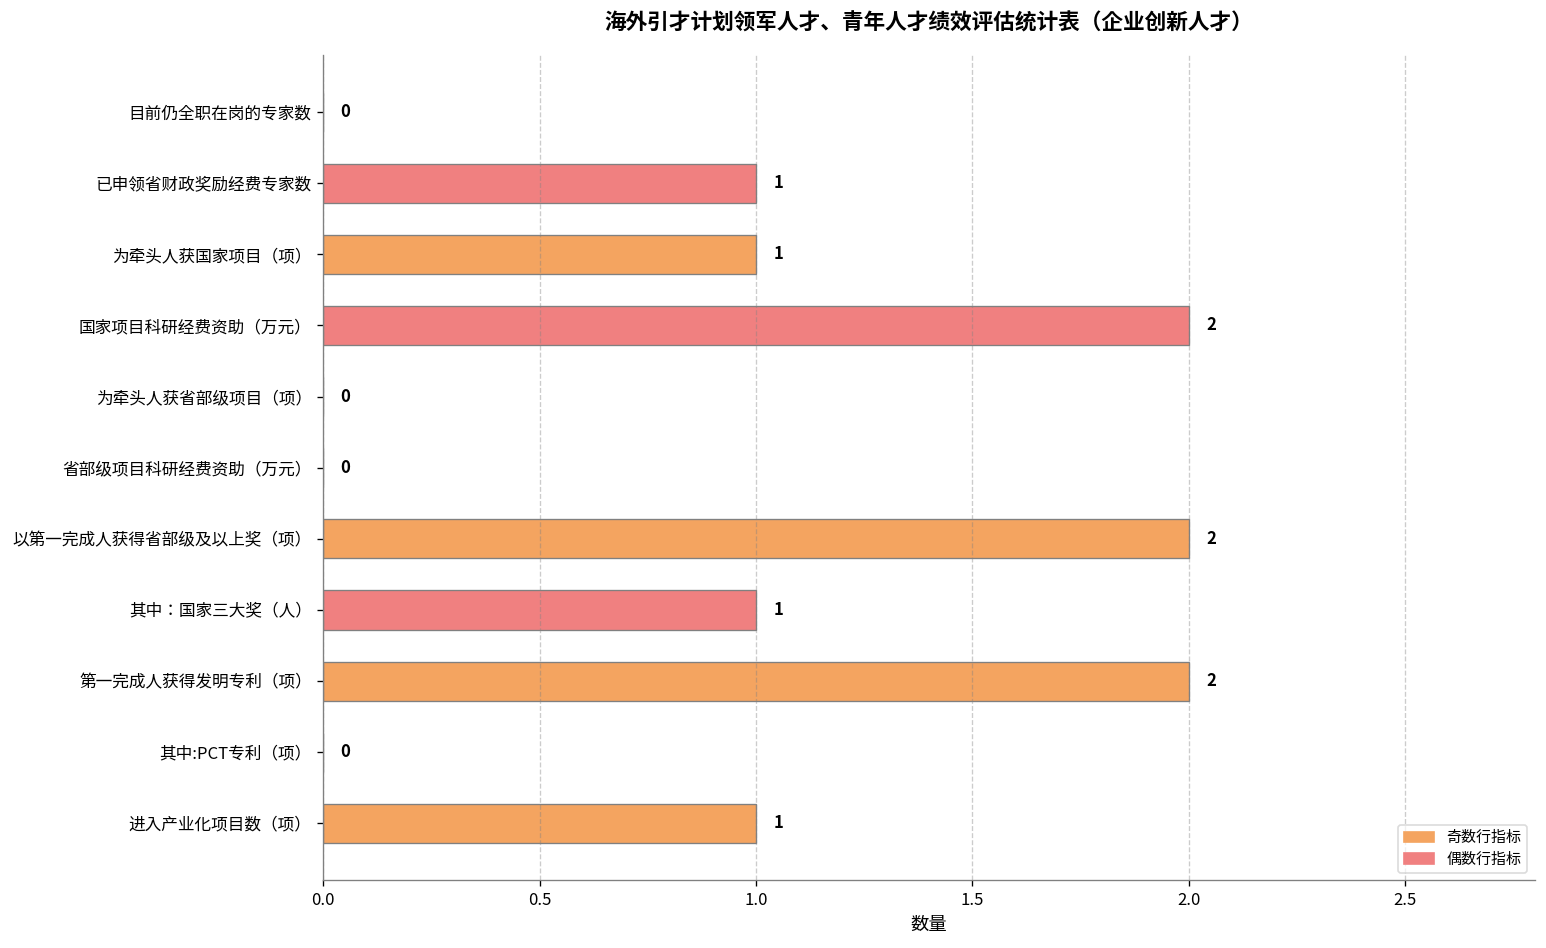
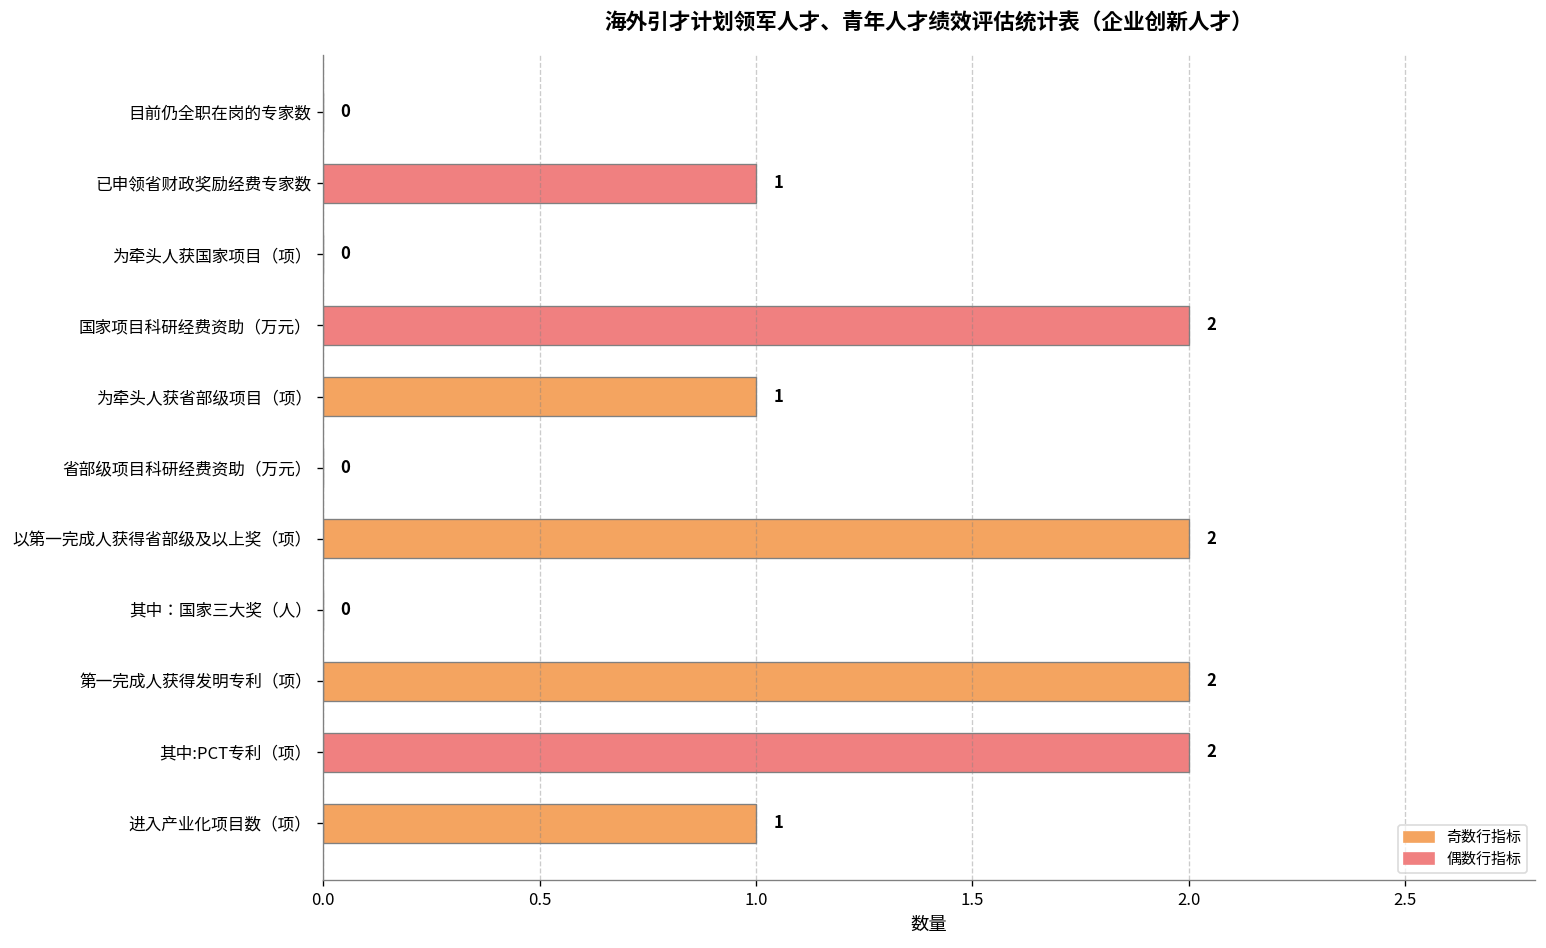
  {
    "目前仍全职在岗的专家数": 0,
    "已申领省财政奖励经费专家数": 1,
-   "为牵头人获国家项目（项）": 1,
+   "为牵头人获国家项目（项）": 0,
    "国家项目科研经费资助（万元）": 2,
-   "为牵头人获省部级项目（项）": 0,
+   "为牵头人获省部级项目（项）": 1,
    "省部级项目科研经费资助（万元）": 0,
    "以第一完成人获得省部级及以上奖（项）": 2,
-   "其中：国家三大奖（人）": 1,
+   "其中：国家三大奖（人）": 0,
    "第一完成人获得发明专利（项）": 2,
-   "其中:PCT专利（项）": 0,
+   "其中:PCT专利（项）": 2,
    "进入产业化项目数（项）": 1
  }
